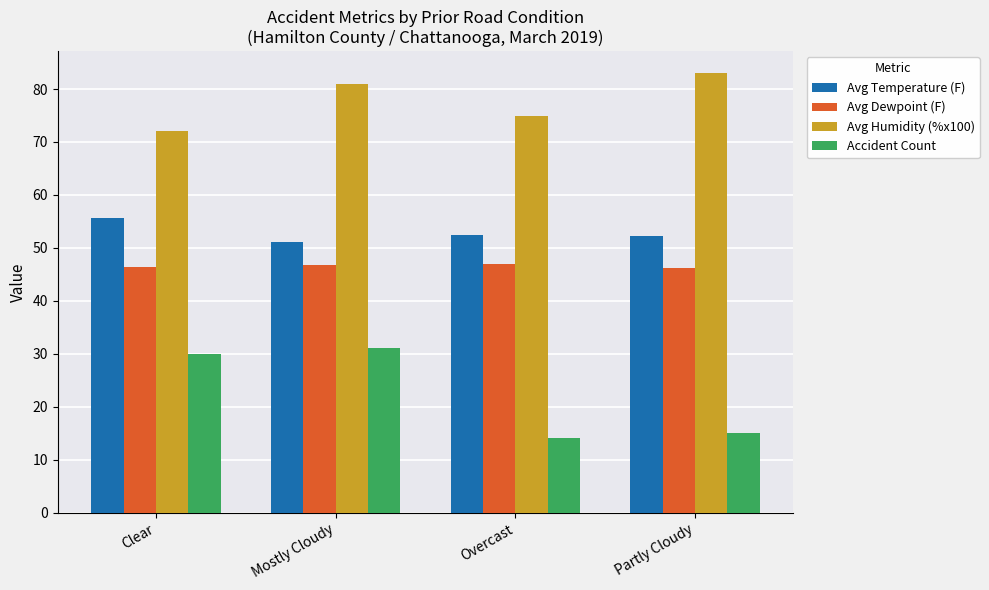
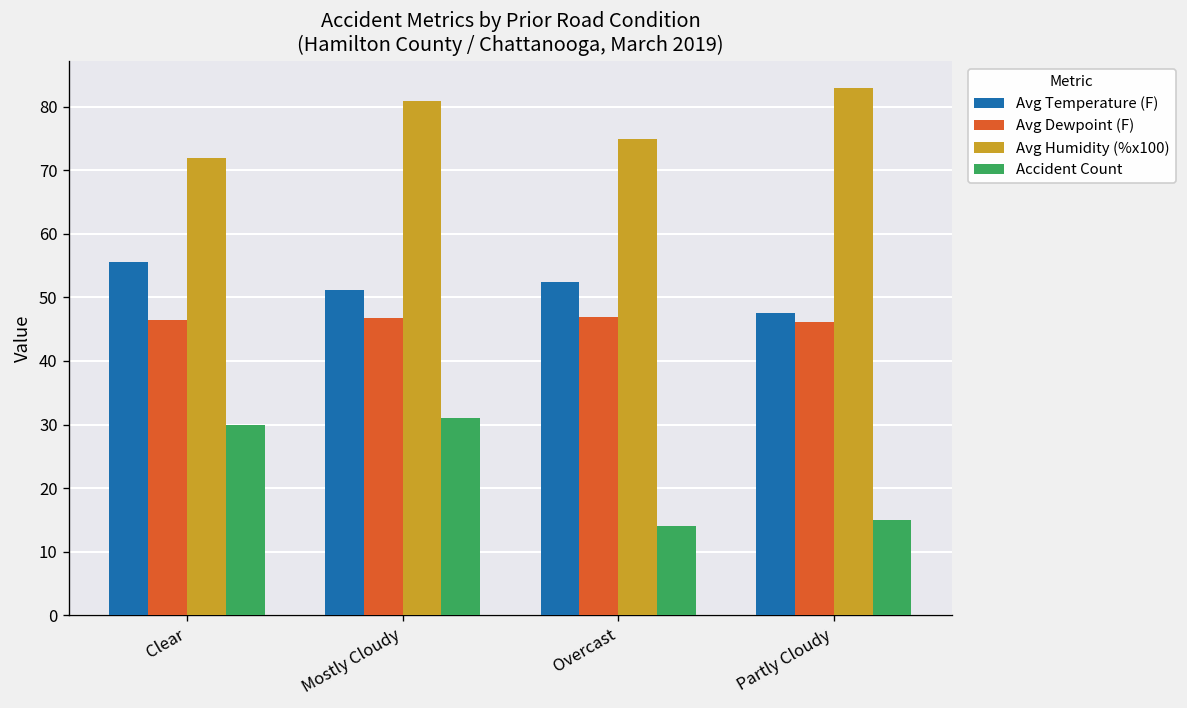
  {
    "Avg Temperature (F)": {
      "Clear": 56,
      "Mostly Cloudy": 51,
      "Overcast": 52,
-     "Partly Cloudy": 52
+     "Partly Cloudy": 48
    },
    "Avg Dewpoint (F)": {
      "Clear": 46,
      "Mostly Cloudy": 47,
      "Overcast": 47,
      "Partly Cloudy": 46
    },
    "Avg Humidity (%x100)": {
      "Clear": 72,
      "Mostly Cloudy": 81,
      "Overcast": 75,
      "Partly Cloudy": 83
    },
    "Accident Count": {
      "Clear": 30,
      "Mostly Cloudy": 31,
      "Overcast": 14,
      "Partly Cloudy": 15
    }
  }
